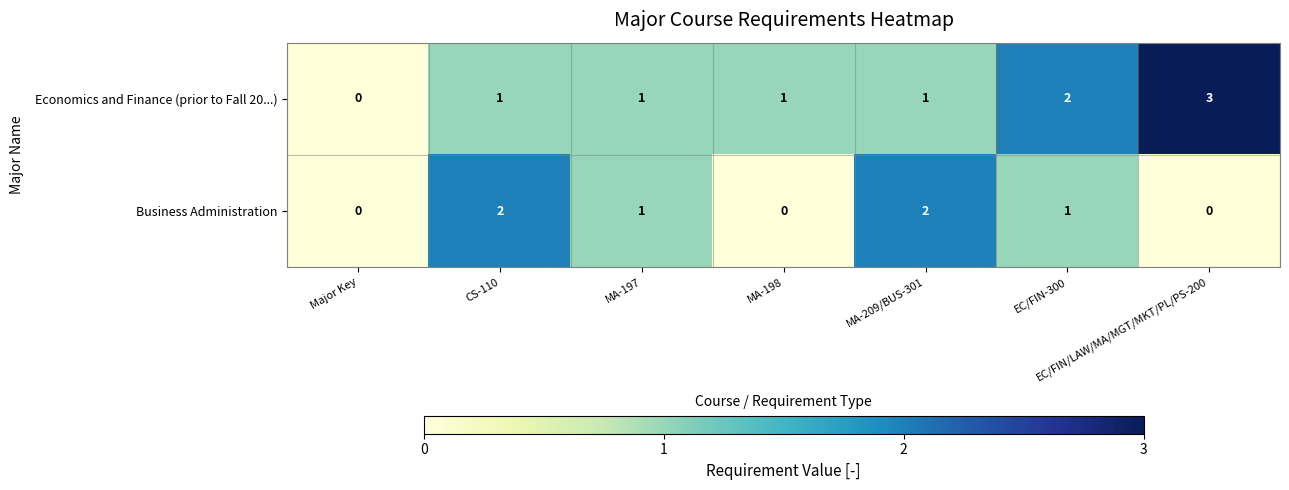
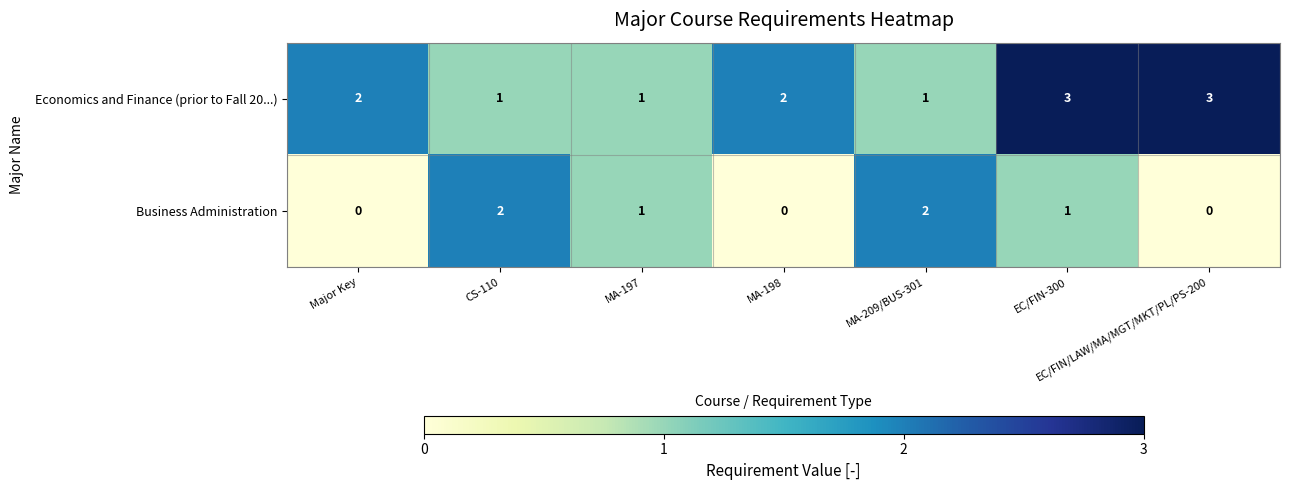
  {
    "Economics and Finance (prior to Fall 20...)": {
-     "Major Key": 0,
+     "Major Key": 2,
      "CS-110": 1,
      "MA-197": 1,
-     "MA-198": 1,
+     "MA-198": 2,
      "MA-209/BUS-301": 1,
-     "EC/FIN-300": 2,
+     "EC/FIN-300": 3,
      "EC/FIN/LAW/MA/MGT/MKT/PL/PS-200": 3
    },
    "Business Administration": {
      "Major Key": 0,
      "CS-110": 2,
      "MA-197": 1,
      "MA-198": 0,
      "MA-209/BUS-301": 2,
      "EC/FIN-300": 1,
      "EC/FIN/LAW/MA/MGT/MKT/PL/PS-200": 0
    }
  }
